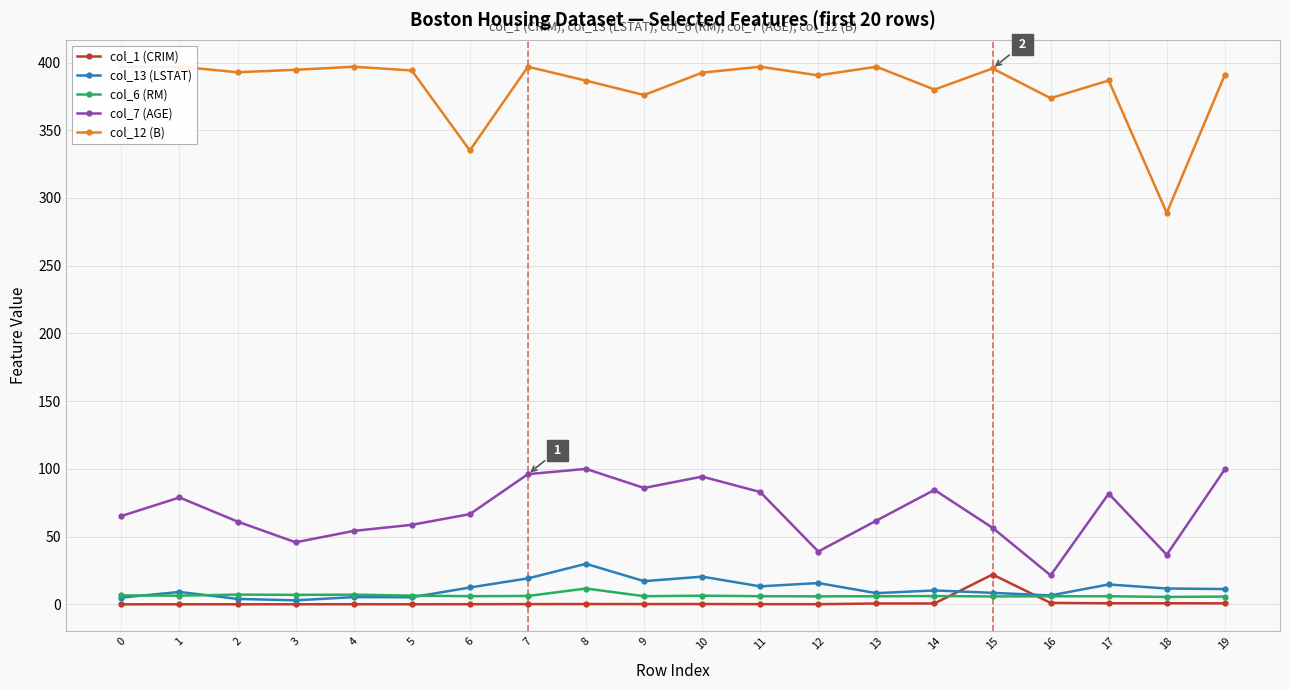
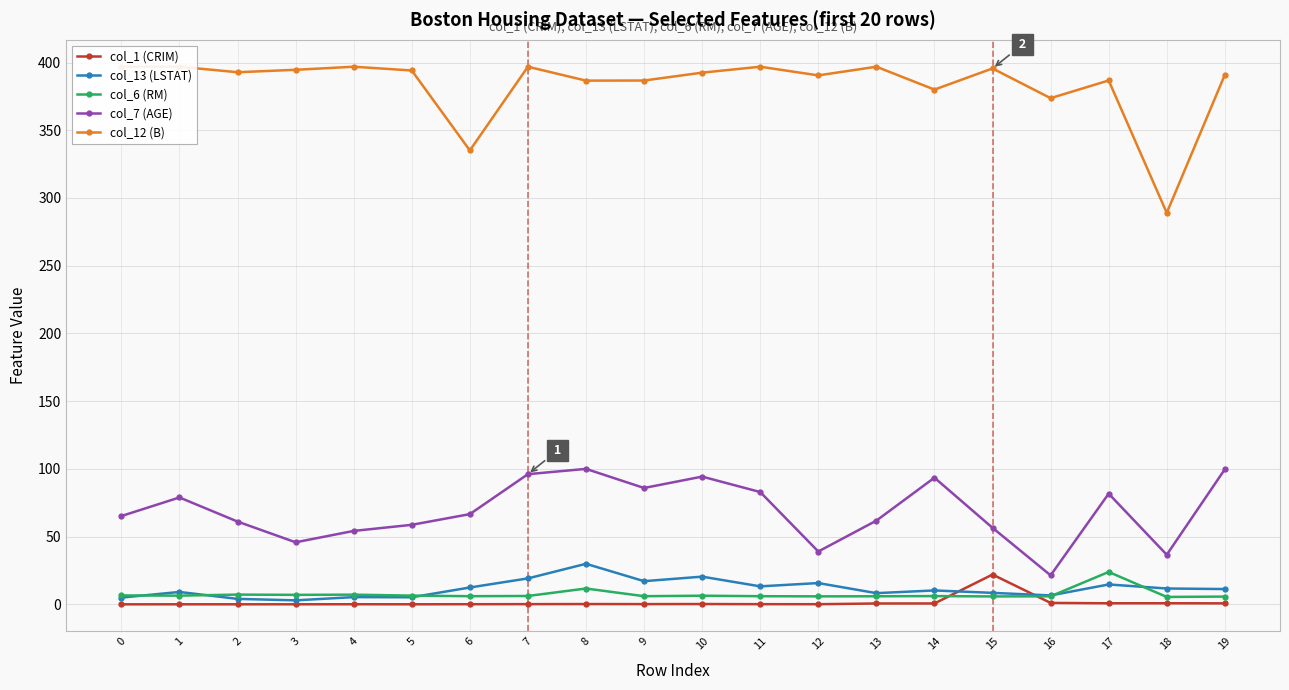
  {
    "col_1 (CRIM)": {
      "0": 0,
      "1": 0,
      "2": 0,
      "3": 0,
      "4": 0,
      "5": 0,
      "6": 0,
      "7": 0,
      "8": 0,
      "9": 0,
      "10": 0,
      "11": 0,
      "12": 0,
      "13": 1,
      "14": 1,
      "15": 22,
      "16": 1,
      "17": 1,
      "18": 1,
      "19": 1
    },
    "col_13 (LSTAT)": {
      "1": 9,
      "2": 4,
      "3": 3,
      "6": 12,
      "7": 19,
      "8": 30,
      "9": 17,
      "10": 20,
      "11": 13,
      "12": 16,
      "13": 8,
      "14": 10,
      "15": 8,
      "17": 15,
      "18": 12,
      "19": 11
    },
    "col_6 (RM)": {
      "1": 6,
      "2": 7,
      "3": 7,
      "6": 6,
      "7": 6,
      "8": 12,
      "9": 6,
      "10": 6,
      "11": 6,
      "12": 6,
      "13": 6,
      "14": 6,
      "15": 6,
-     "17": 6,
+     "17": 24,
      "18": 5,
      "19": 6
    },
    "col_7 (AGE)": {
      "0": 65,
      "1": 79,
      "2": 61,
      "3": 46,
      "4": 54,
      "5": 59,
      "6": 67,
      "7": 96,
      "8": 100,
      "9": 86,
      "10": 94,
      "11": 83,
      "12": 39,
      "13": 62,
-     "14": 85,
+     "14": 94,
      "15": 57,
      "16": 21,
      "17": 82,
      "18": 37,
      "19": 100
    },
    "col_12 (B)": {
      "2": 393,
      "3": 395,
      "4": 397,
      "5": 394,
      "6": 335,
      "7": 397,
      "8": 387,
-     "9": 376,
+     "9": 387,
      "10": 393,
      "11": 397,
      "12": 391,
      "13": 397,
      "14": 380,
      "15": 396,
      "16": 374,
      "17": 387,
      "18": 289,
      "19": 391
    }
  }
